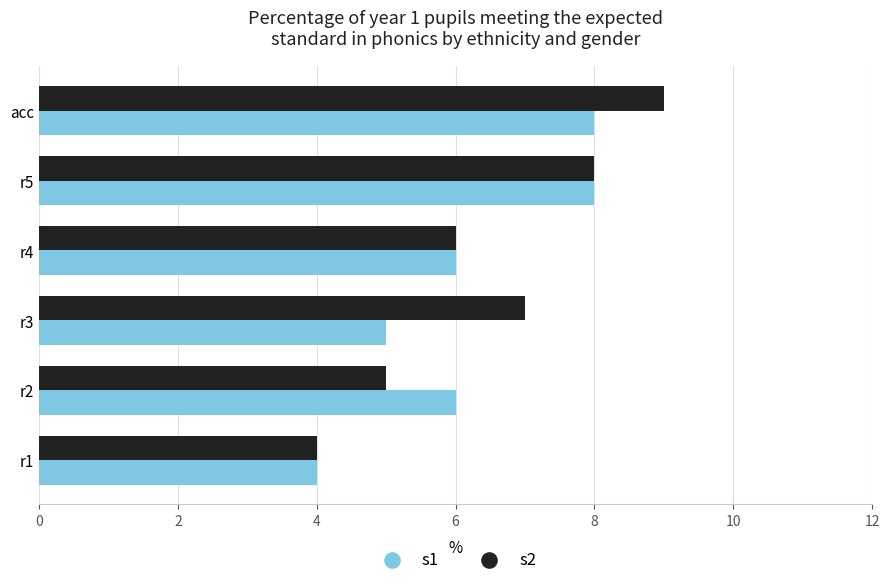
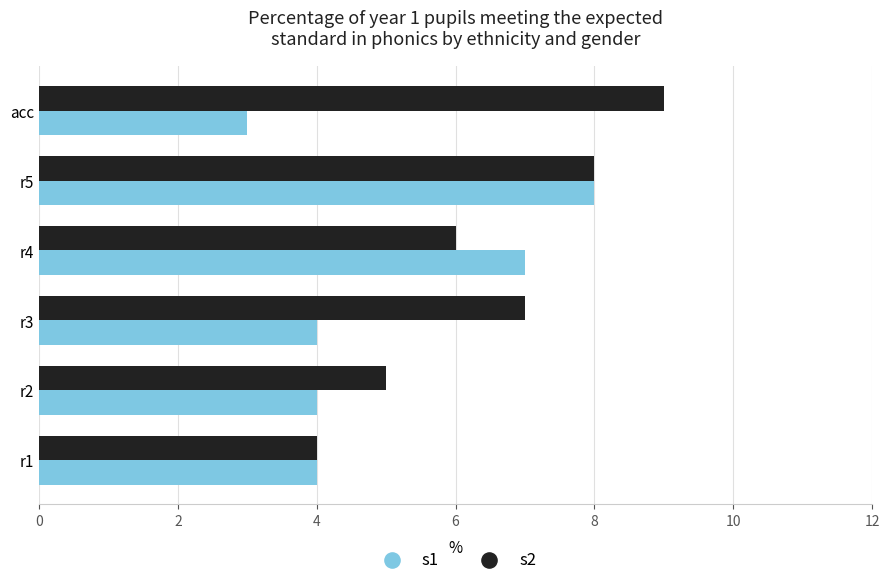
  {
    "s1": {
-     "acc": 8,
+     "acc": 3,
      "r5": 8,
-     "r4": 6,
-     "r3": 5,
-     "r2": 6,
+     "r4": 7,
+     "r3": 4,
+     "r2": 4,
      "r1": 4
    },
    "s2": {
      "acc": 9,
      "r5": 8,
      "r4": 6,
      "r3": 7,
      "r2": 5,
      "r1": 4
    }
  }
